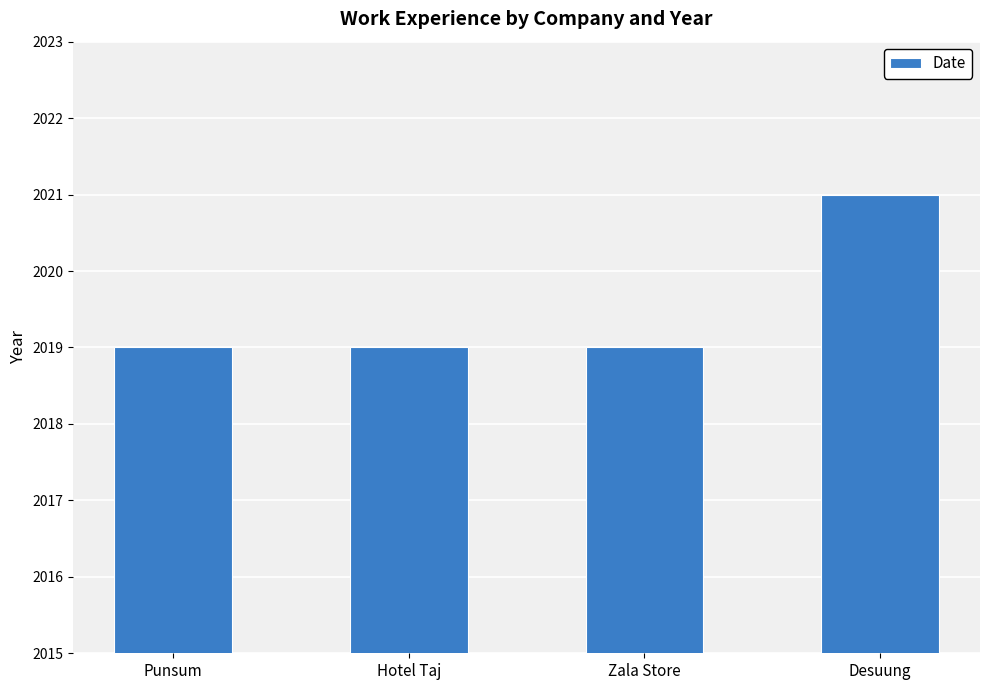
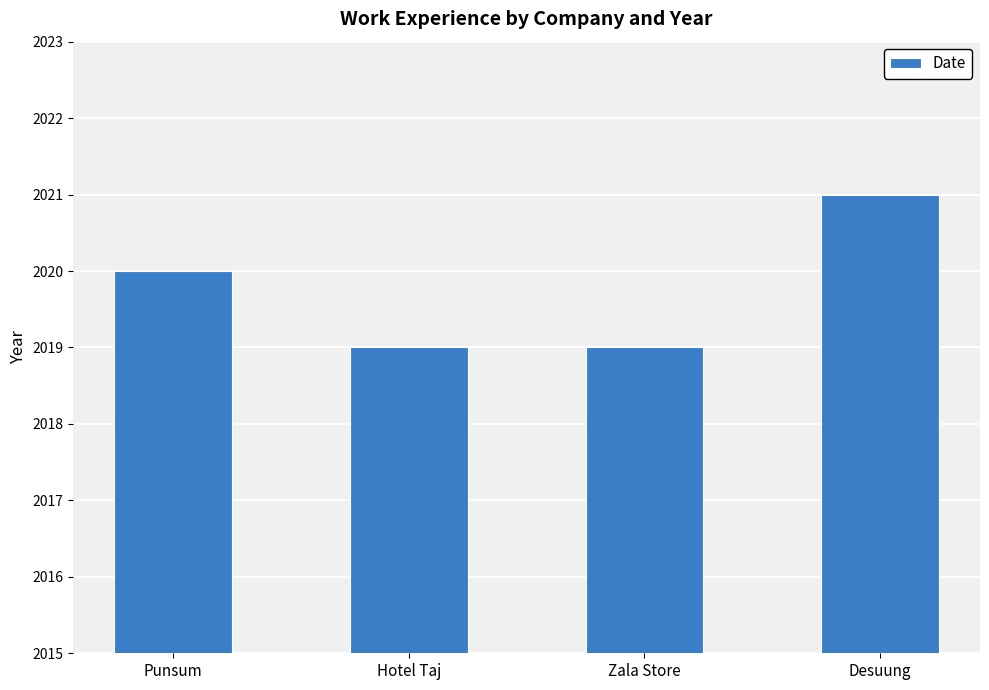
  {
-   "Punsum": 2019,
+   "Punsum": 2020,
    "Hotel Taj": 2019,
    "Zala Store": 2019,
    "Desuung": 2021
  }
